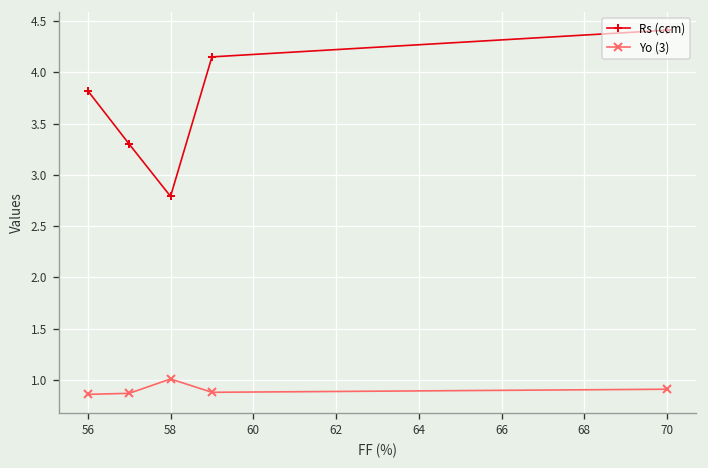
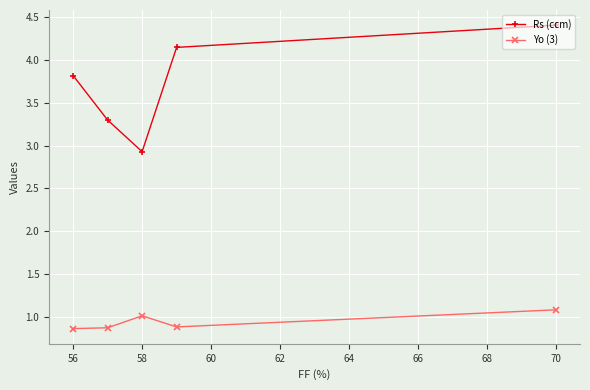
  {
    "Rs (ccm)": {
      "56": 3.8,
-     "58": 2.8
+     "58": 2.9
    },
    "Yo (3)": {
      "56": 0.9,
      "58": 1.0,
-     "70": 0.9
+     "70": 1.1
    }
  }
